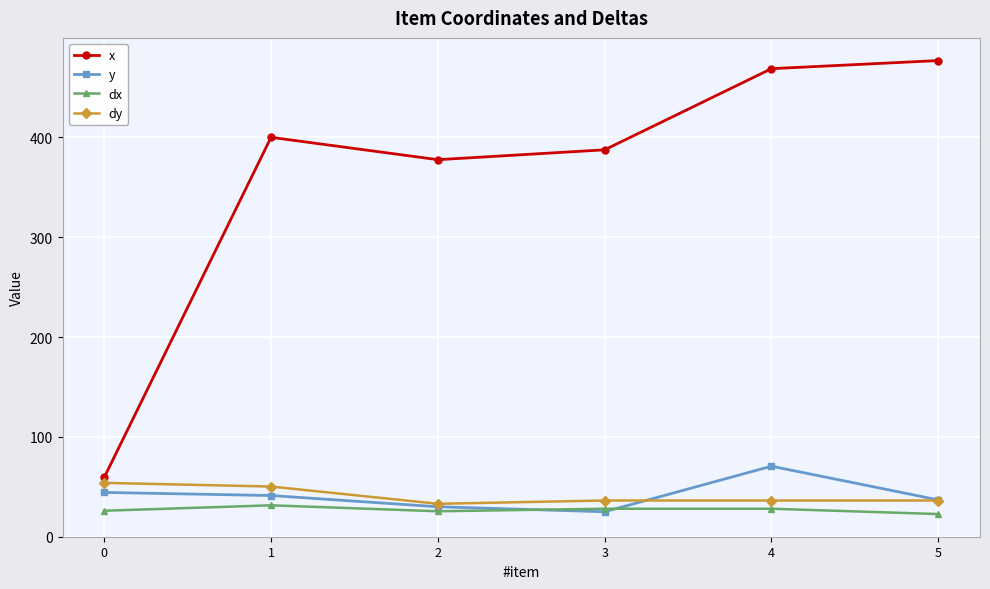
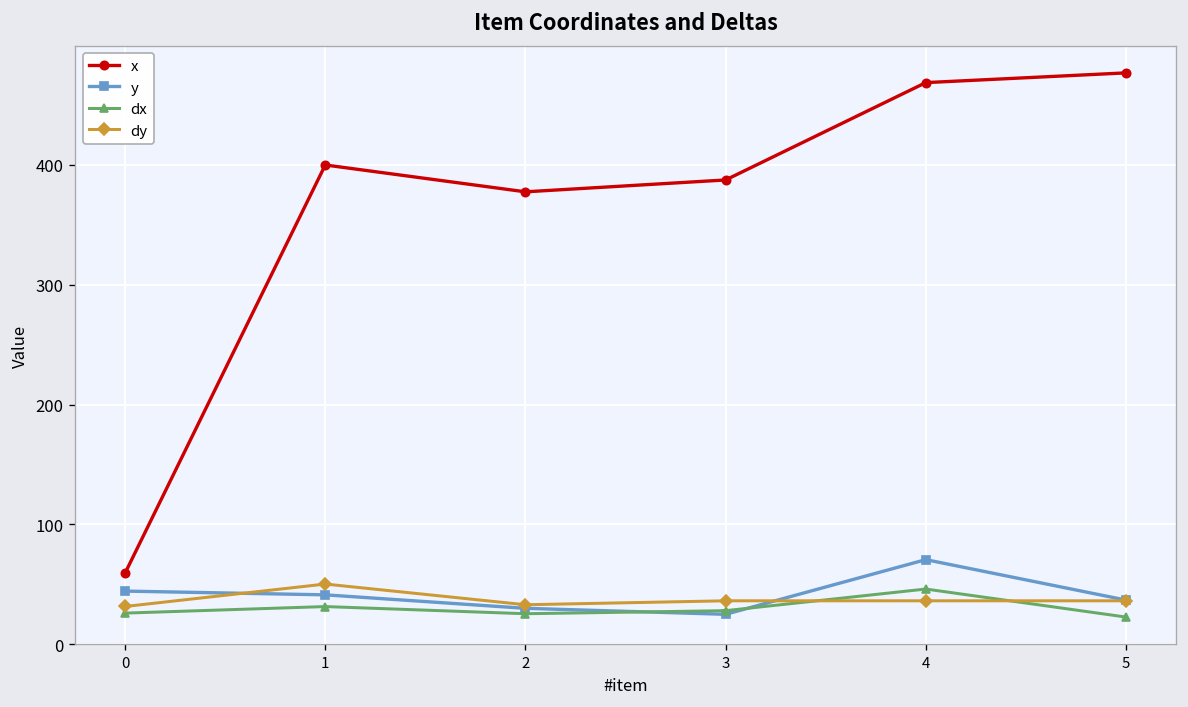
  {
    "x": {
      "0": 60,
      "1": 400,
      "2": 380,
      "3": 390,
      "4": 470,
      "5": 480
    },
    "y": {
      "0": 40,
      "1": 40,
      "2": 30,
      "3": 30,
      "4": 70
    },
    "dx": {
      "0": 30,
      "1": 30,
      "2": 30,
      "3": 30,
-     "4": 30,
+     "4": 50,
      "5": 20
    },
    "dy": {
-     "0": 50,
+     "0": 30,
      "1": 50,
      "2": 30,
      "3": 40,
      "4": 40
    }
  }
